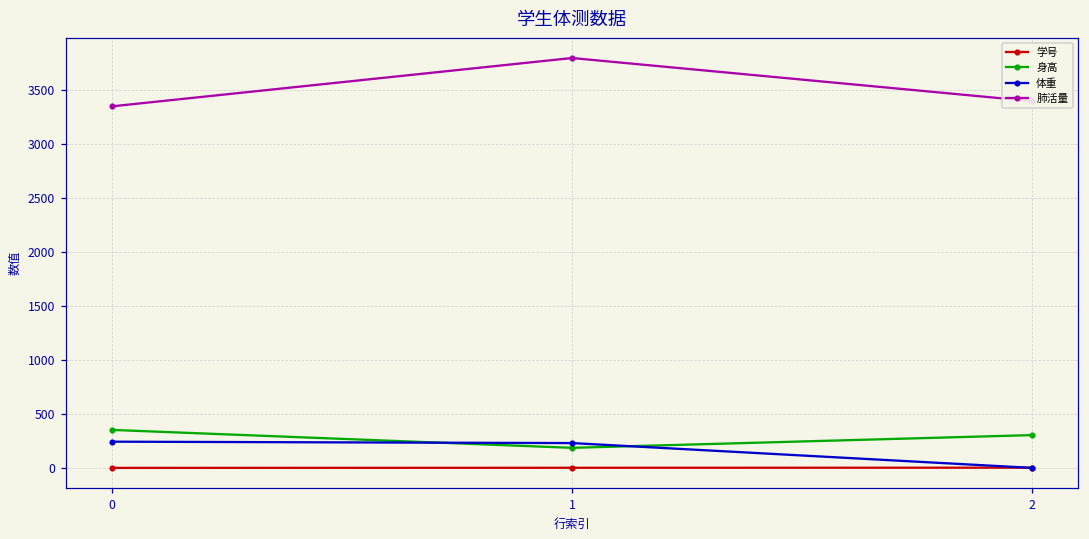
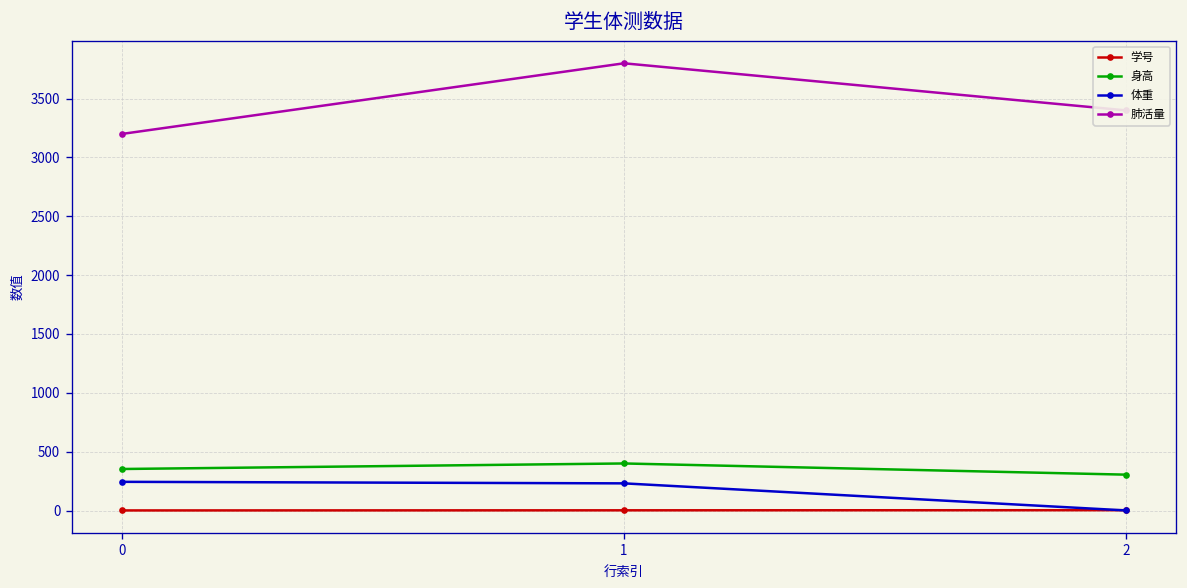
  {
    "学号": {
      "0": 0,
      "1": 0
    },
    "身高": {
      "0": 400,
-     "1": 200,
+     "1": 400,
      "2": 300
    },
    "体重": {
      "0": 200,
      "1": 200
    },
    "肺活量": {
-     "0": 3400,
+     "0": 3200,
      "1": 3800
    }
  }
